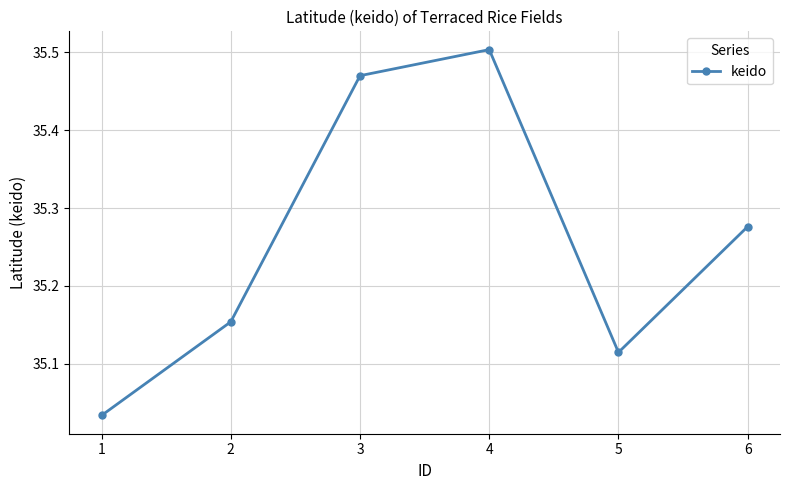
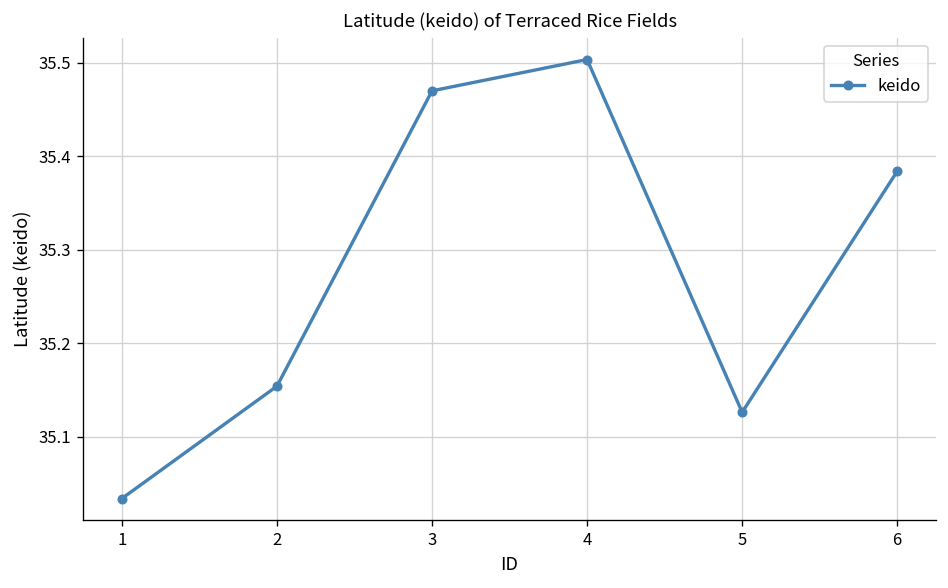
  {
    "1": 35.03,
    "2": 35.15,
    "3": 35.47,
    "4": 35.50,
-   "5": 35.11,
-   "6": 35.28
+   "5": 35.13,
+   "6": 35.38
  }
